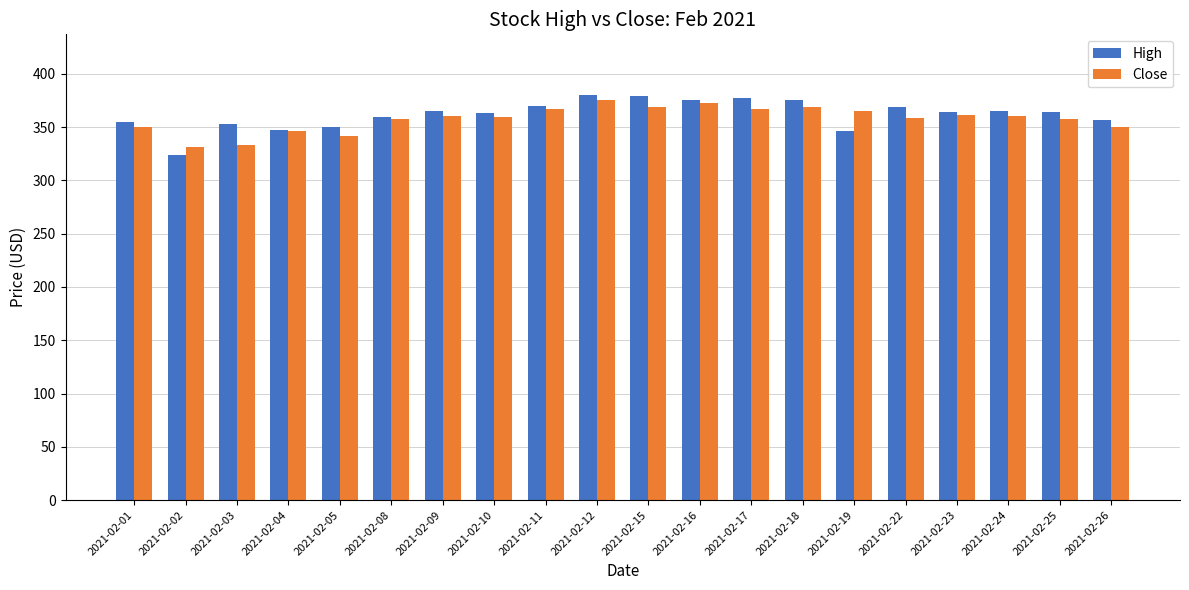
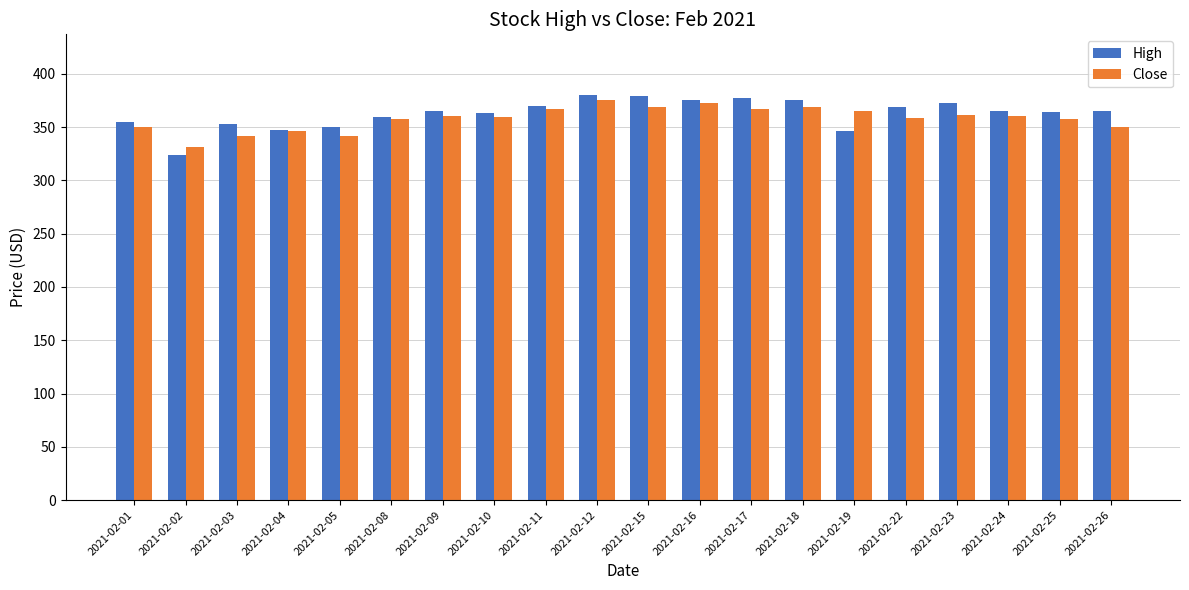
  {
    "High": {
      "2021-02-01": 355,
      "2021-02-02": 323,
      "2021-02-03": 353,
      "2021-02-04": 348,
      "2021-02-05": 350,
      "2021-02-08": 359,
      "2021-02-09": 365,
      "2021-02-10": 364,
      "2021-02-11": 370,
      "2021-02-12": 380,
      "2021-02-15": 379,
      "2021-02-16": 375,
      "2021-02-17": 377,
      "2021-02-18": 375,
      "2021-02-19": 346,
      "2021-02-22": 369,
-     "2021-02-23": 365,
+     "2021-02-23": 373,
      "2021-02-24": 365,
      "2021-02-25": 364,
-     "2021-02-26": 357
+     "2021-02-26": 365
    },
    "Close": {
      "2021-02-01": 350,
      "2021-02-02": 331,
-     "2021-02-03": 333,
+     "2021-02-03": 342,
      "2021-02-04": 347,
      "2021-02-05": 342,
      "2021-02-08": 357,
      "2021-02-09": 361,
      "2021-02-10": 359,
      "2021-02-11": 367,
      "2021-02-12": 376,
      "2021-02-15": 369,
      "2021-02-16": 373,
      "2021-02-17": 367,
      "2021-02-18": 369,
      "2021-02-19": 365,
      "2021-02-22": 358,
      "2021-02-23": 362,
      "2021-02-24": 360,
      "2021-02-25": 357,
      "2021-02-26": 350
    }
  }
